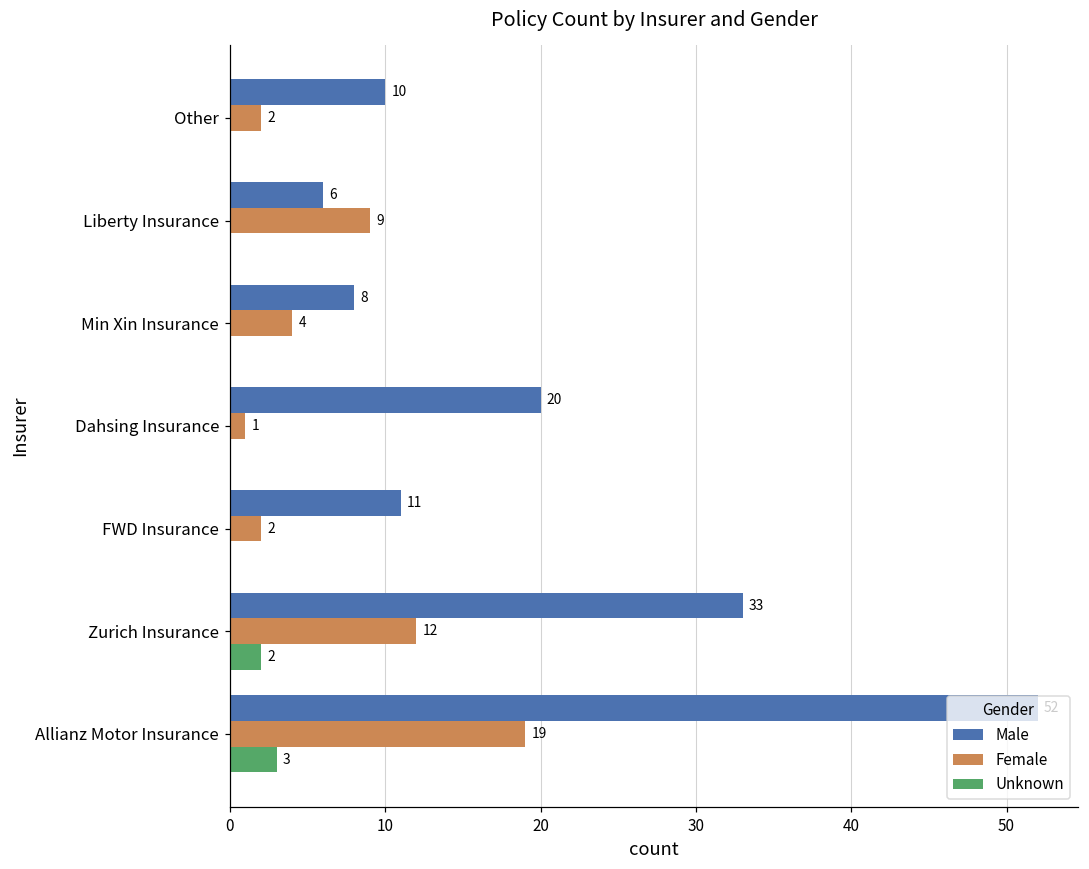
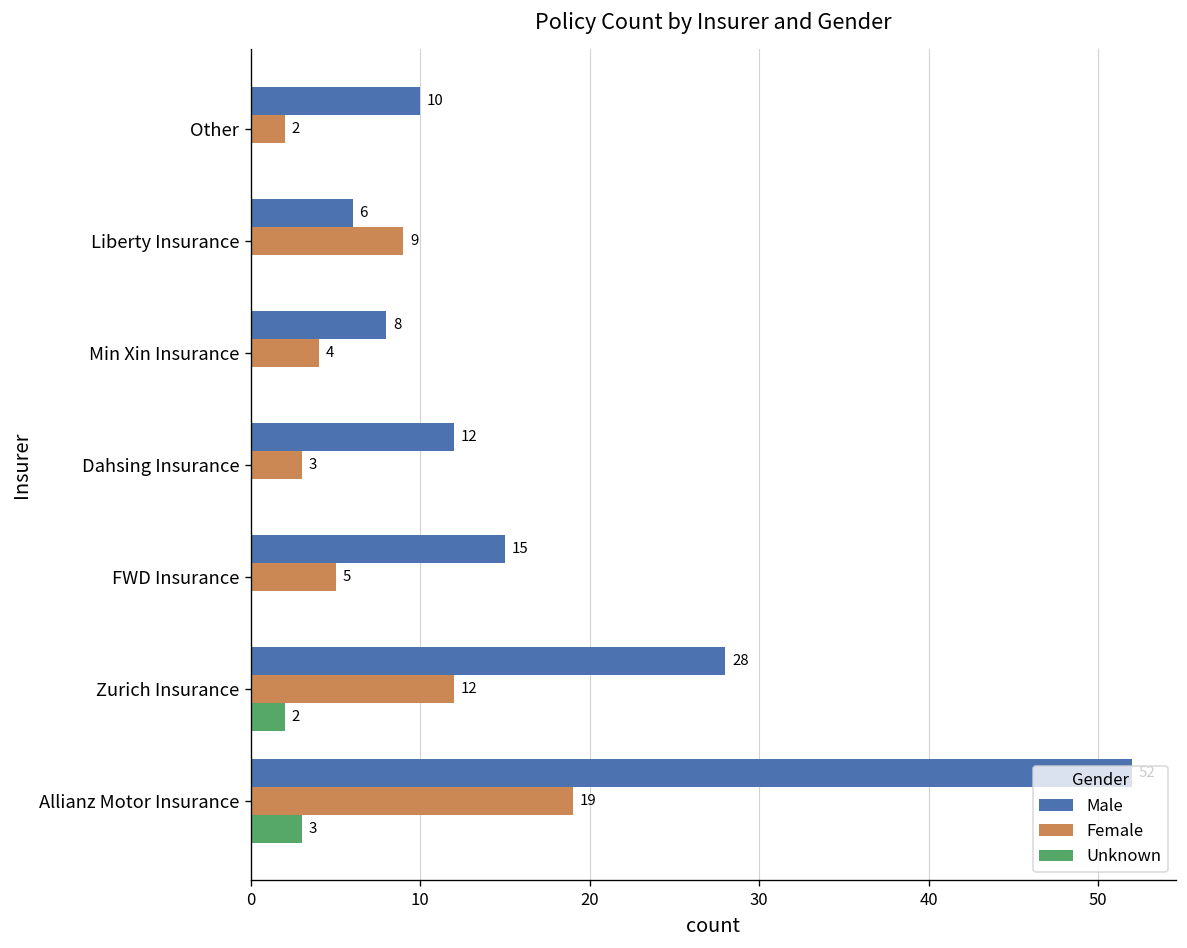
  {
    "Male": {
      "Other": 10,
      "Liberty Insurance": 6,
      "Min Xin Insurance": 8,
-     "Dahsing Insurance": 20,
-     "FWD Insurance": 11,
-     "Zurich Insurance": 33
+     "Dahsing Insurance": 12,
+     "FWD Insurance": 15,
+     "Zurich Insurance": 28
    },
    "Female": {
      "Other": 2,
      "Liberty Insurance": 9,
      "Min Xin Insurance": 4,
-     "Dahsing Insurance": 1,
-     "FWD Insurance": 2,
+     "Dahsing Insurance": 3,
+     "FWD Insurance": 5,
      "Zurich Insurance": 12,
      "Allianz Motor Insurance": 19
    },
    "Unknown": {
      "Zurich Insurance": 2,
      "Allianz Motor Insurance": 3
    }
  }
